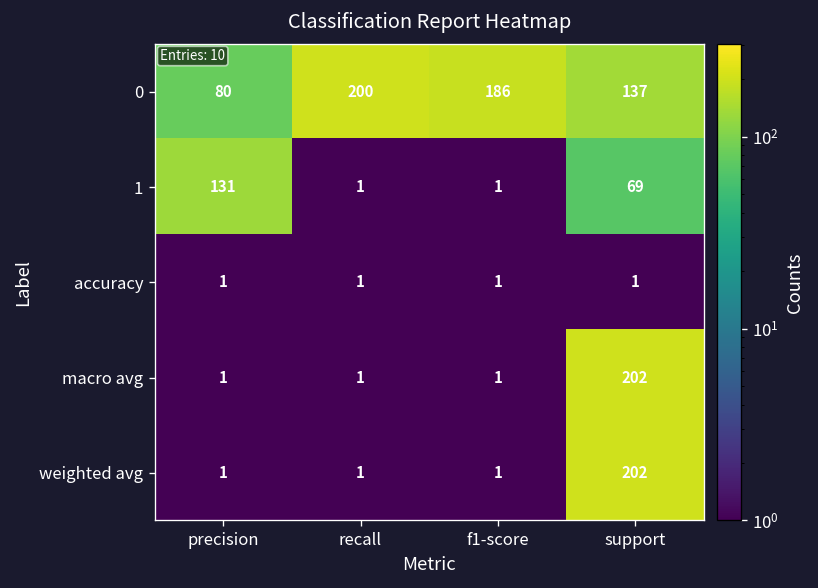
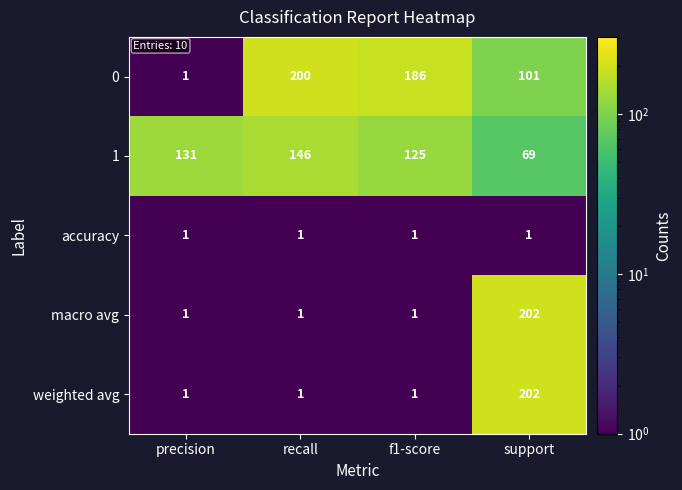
  {
    "0": {
-     "precision": 80,
+     "precision": 1,
      "recall": 200,
      "f1-score": 186,
-     "support": 137
+     "support": 101
    },
    "1": {
      "precision": 131,
-     "recall": 1,
-     "f1-score": 1,
+     "recall": 146,
+     "f1-score": 125,
      "support": 69
    },
    "accuracy": {
      "precision": 1,
      "recall": 1,
      "f1-score": 1,
      "support": 1
    },
    "macro avg": {
      "precision": 1,
      "recall": 1,
      "f1-score": 1,
      "support": 202
    },
    "weighted avg": {
      "precision": 1,
      "recall": 1,
      "f1-score": 1,
      "support": 202
    }
  }
